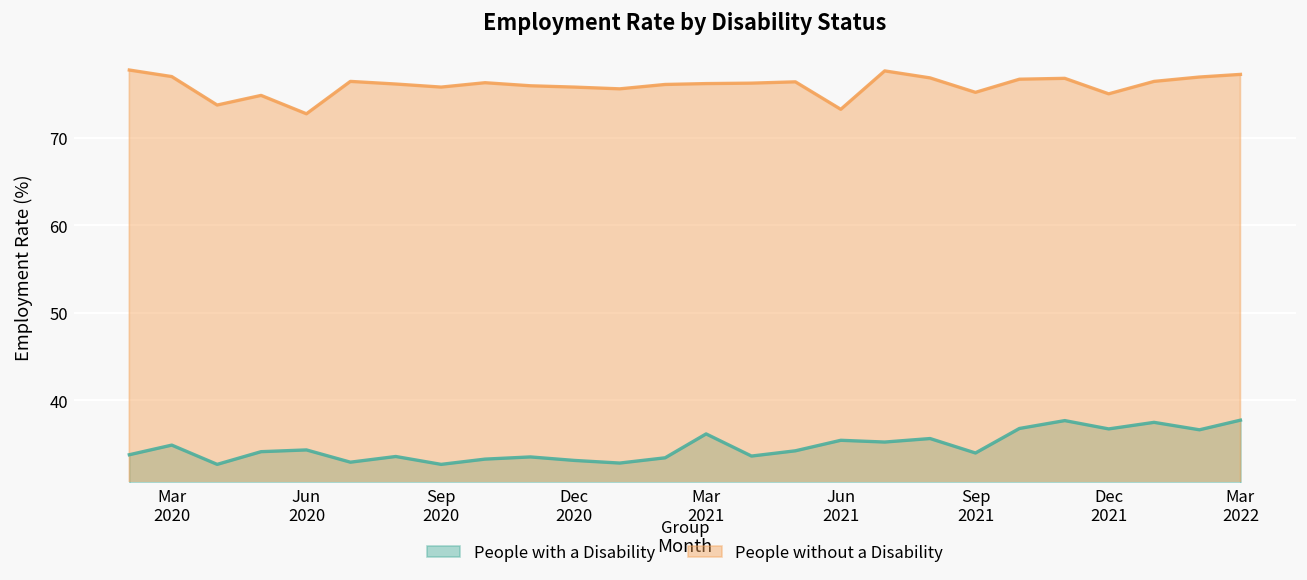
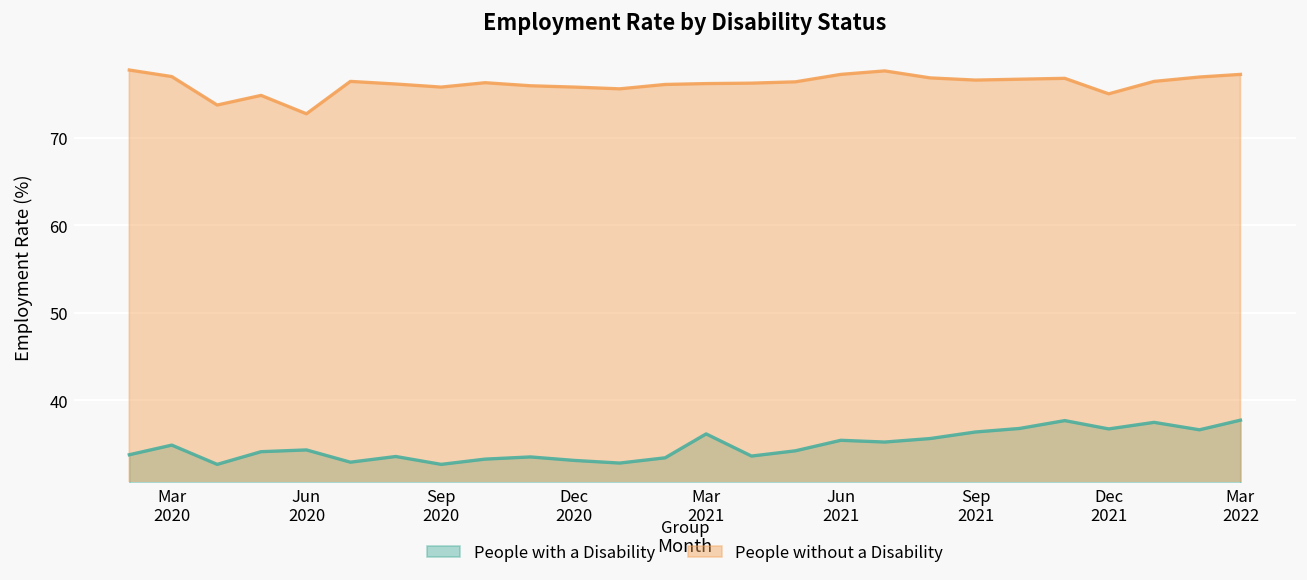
  {
    "People with a Disability": {
      "Mar 2020": 35,
      "Jun 2020": 34,
      "Sep 2020": 33,
      "Dec 2020": 33,
      "Mar 2021": 36,
      "Jun 2021": 35,
-     "Sep 2021": 34,
+     "Sep 2021": 36,
      "Dec 2021": 37,
      "Mar 2022": 38
    },
    "People without a Disability": {
      "Mar 2020": 77,
      "Jun 2020": 73,
      "Sep 2020": 76,
      "Dec 2020": 76,
      "Mar 2021": 76,
-     "Jun 2021": 73,
-     "Sep 2021": 75,
+     "Jun 2021": 77,
+     "Sep 2021": 77,
      "Dec 2021": 75,
      "Mar 2022": 77
    }
  }
